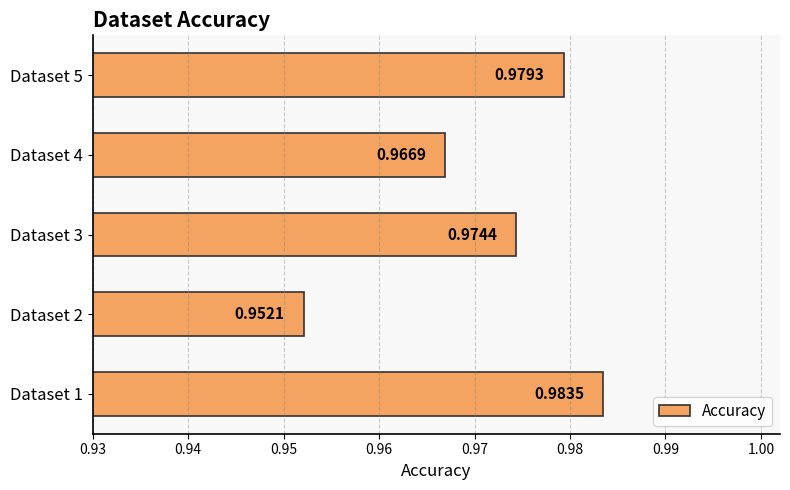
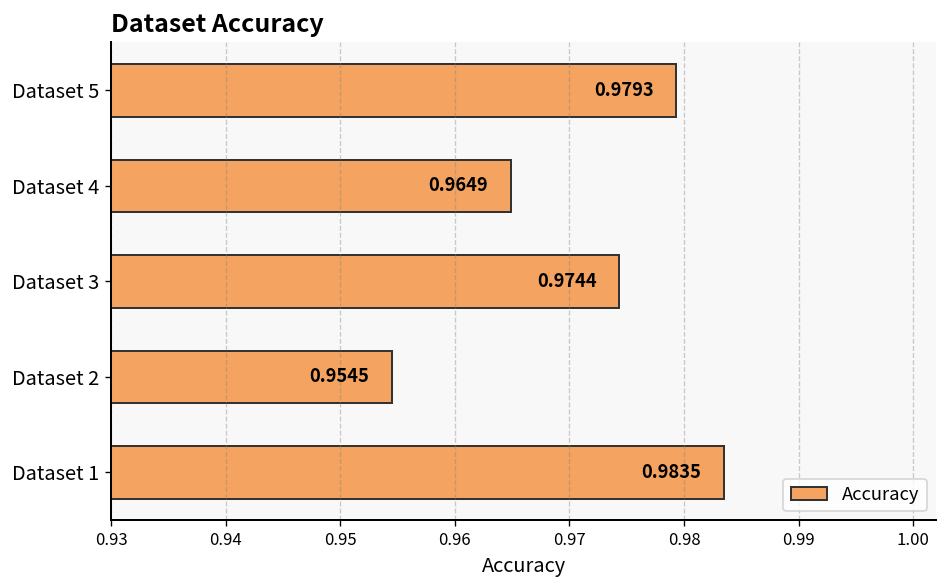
  {
    "Dataset 5": 0.9793,
-   "Dataset 4": 0.9669,
+   "Dataset 4": 0.9649,
    "Dataset 3": 0.9744,
-   "Dataset 2": 0.9521,
+   "Dataset 2": 0.9545,
    "Dataset 1": 0.9835
  }
